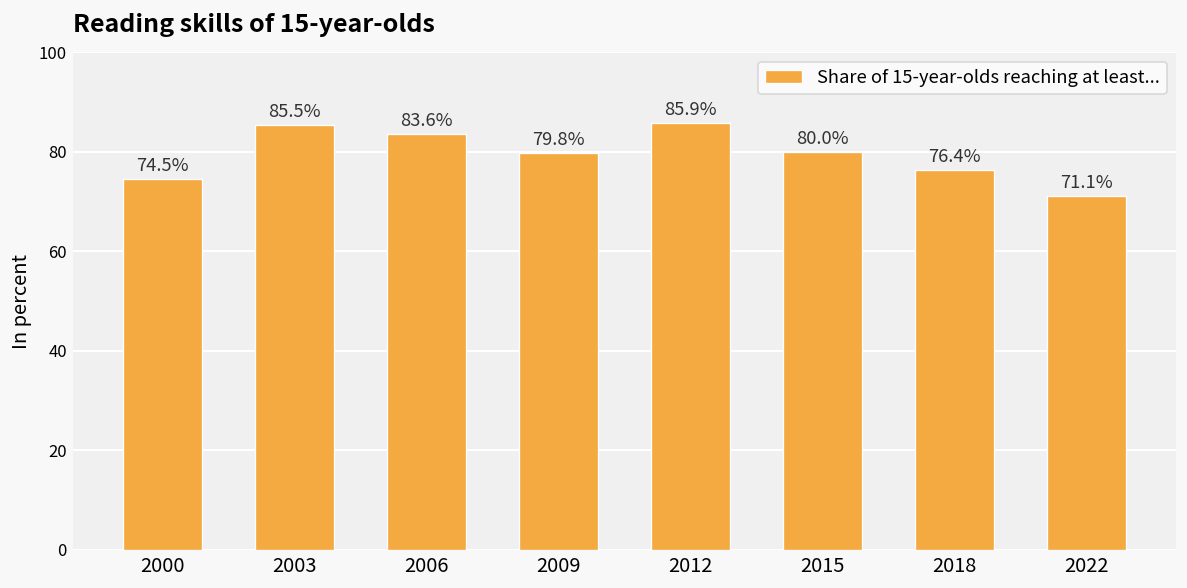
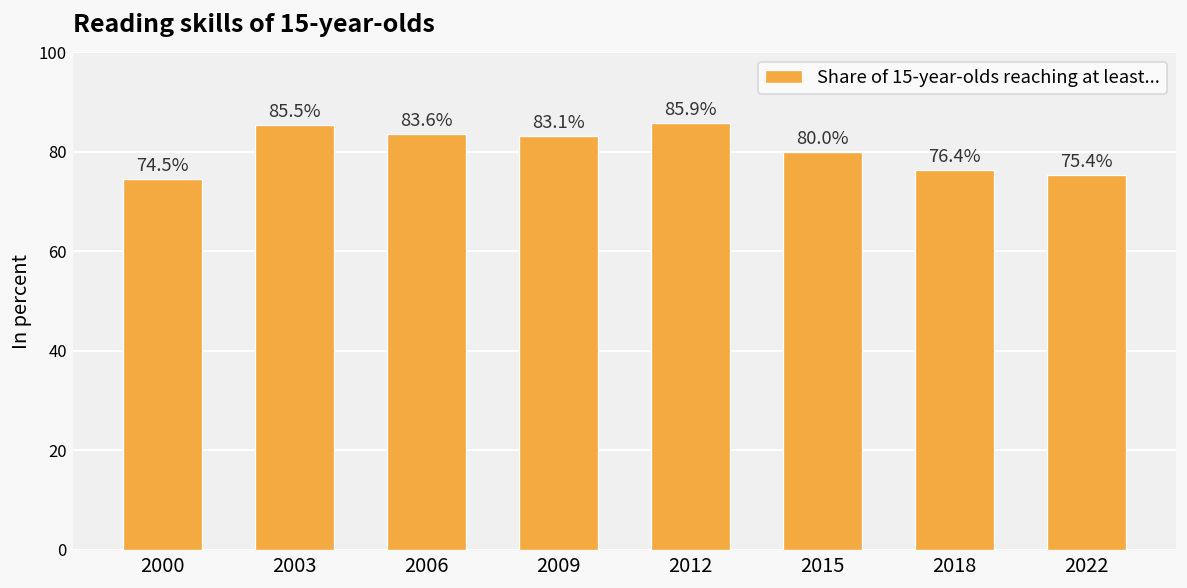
  {
    "2000": "74.5%",
    "2003": "85.5%",
    "2006": "83.6%",
-   "2009": "79.8%",
+   "2009": "83.1%",
    "2012": "85.9%",
    "2015": "80.0%",
    "2018": "76.4%",
-   "2022": "71.1%"
+   "2022": "75.4%"
  }
